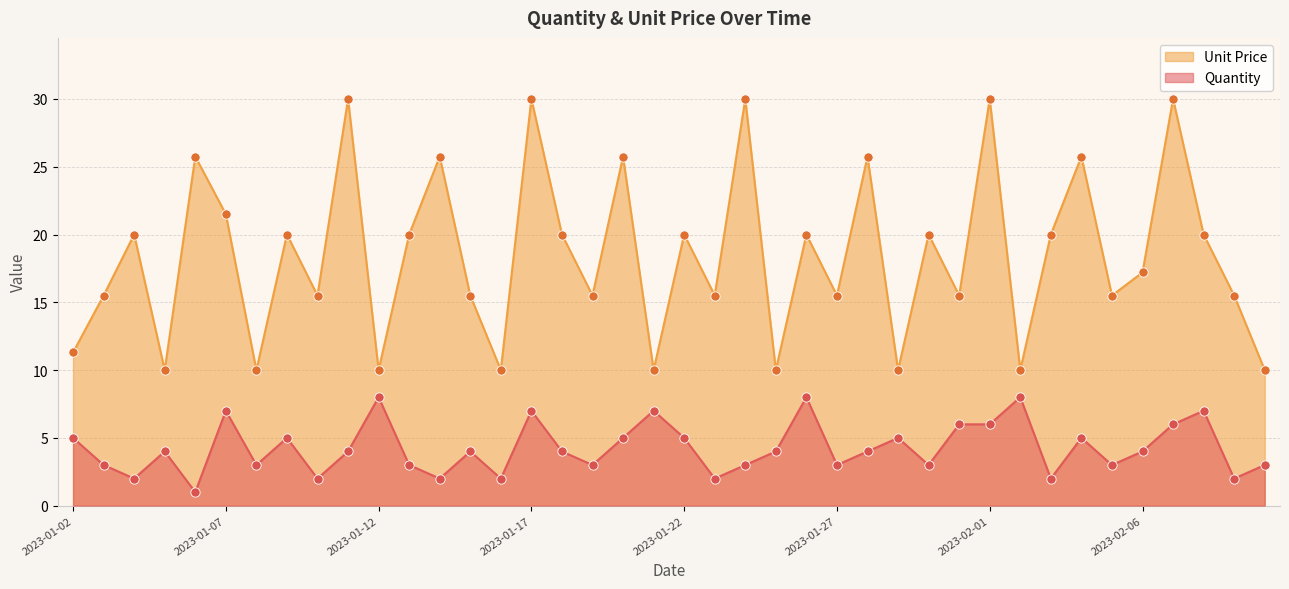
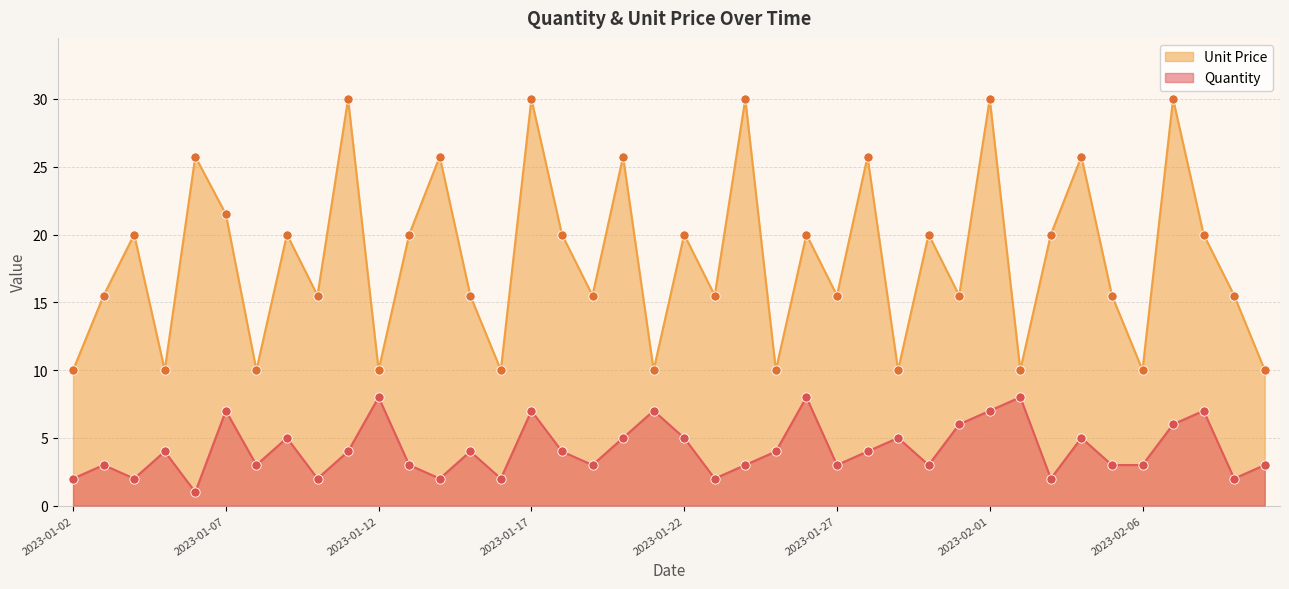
  {
    "Unit Price": {
-     "2023-01-02": 11.3,
+     "2023-01-02": 10.0,
      "2023-01-07": 21.5,
      "2023-01-12": 10.0,
      "2023-01-17": 30.0,
      "2023-01-22": 20.0,
      "2023-01-27": 15.5,
      "2023-02-01": 30.0,
-     "2023-02-06": 17.2
+     "2023-02-06": 10.0
    },
    "Quantity": {
-     "2023-01-02": 5,
+     "2023-01-02": 2,
      "2023-01-07": 7,
      "2023-01-12": 8,
      "2023-01-17": 7,
      "2023-01-22": 5,
      "2023-01-27": 3,
-     "2023-02-01": 6,
-     "2023-02-06": 4
+     "2023-02-01": 7,
+     "2023-02-06": 3
    }
  }
